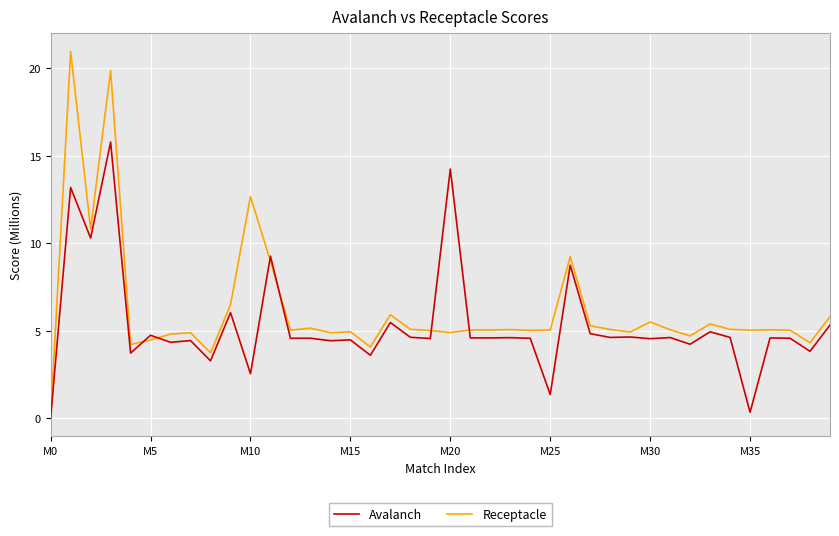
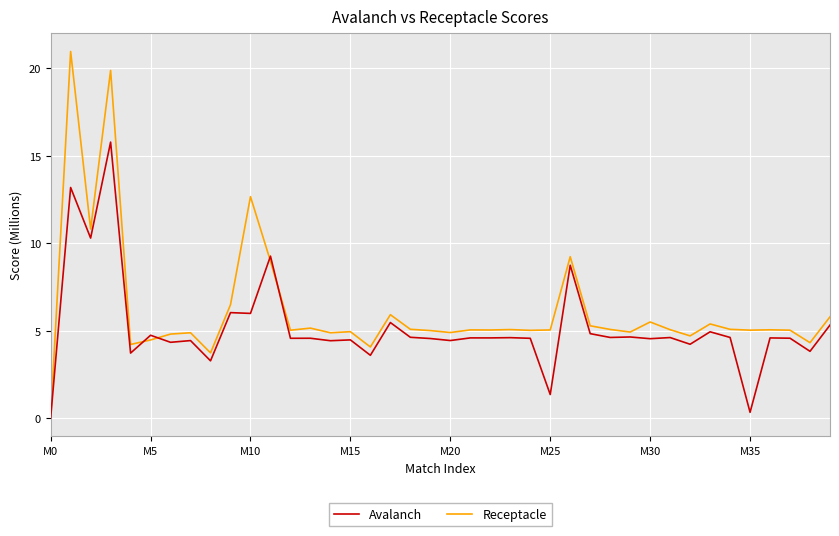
  {
    "Avalanch": {
      "M5": 4.7,
-     "M10": 2.5,
+     "M10": 6.0,
      "M15": 4.5,
-     "M20": 14.2,
+     "M20": 4.4,
      "M25": 1.3,
      "M30": 4.5,
      "M35": 0.3
    },
    "Receptacle": {
      "M5": 4.5,
      "M10": 12.7,
      "M15": 4.9,
      "M20": 4.9,
      "M25": 5.0,
      "M30": 5.5,
      "M35": 5.0
    }
  }
